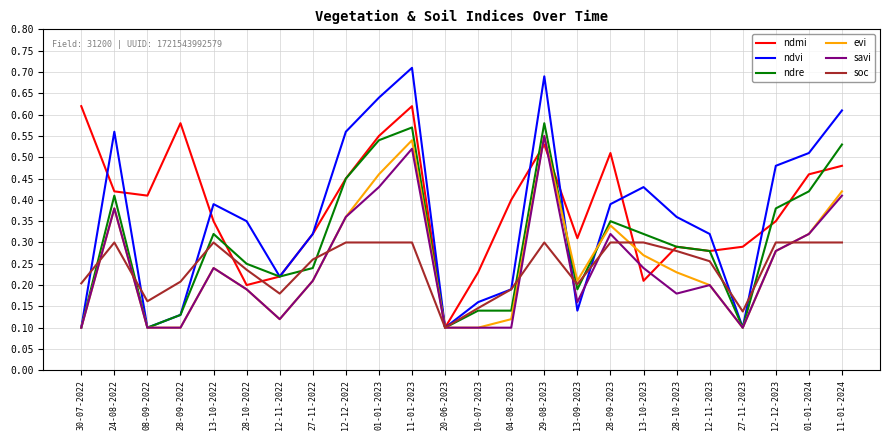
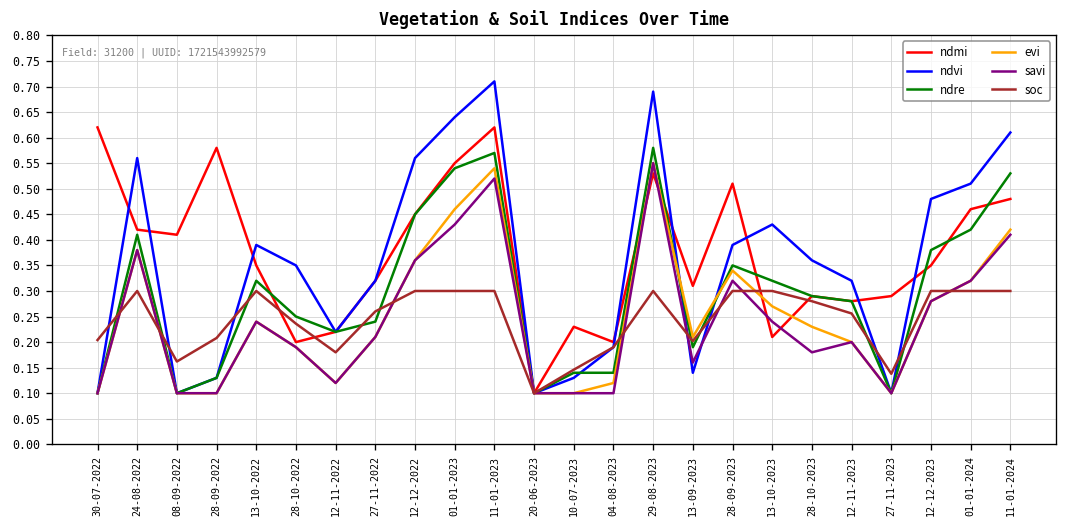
  {
    "ndmi": {
      "30-07-2022": 0.62,
      "24-08-2022": 0.42,
      "08-09-2022": 0.41,
      "28-09-2022": 0.58,
      "13-10-2022": 0.35,
      "28-10-2022": 0.2,
      "01-01-2023": 0.55,
      "11-01-2023": 0.62,
      "10-07-2023": 0.23,
-     "04-08-2023": 0.4,
+     "04-08-2023": 0.2,
      "29-08-2023": 0.53,
      "13-09-2023": 0.31,
      "28-09-2023": 0.51,
      "13-10-2023": 0.21,
      "27-11-2023": 0.29,
      "12-12-2023": 0.35,
      "01-01-2024": 0.46,
      "11-01-2024": 0.48
    },
    "ndvi": {
      "24-08-2022": 0.56,
      "13-10-2022": 0.39,
      "28-10-2022": 0.35,
      "12-12-2022": 0.56,
      "01-01-2023": 0.64,
      "11-01-2023": 0.71,
-     "10-07-2023": 0.16,
+     "10-07-2023": 0.13,
      "29-08-2023": 0.69,
      "13-09-2023": 0.14,
      "28-09-2023": 0.39,
      "13-10-2023": 0.43,
      "28-10-2023": 0.36,
      "12-11-2023": 0.32,
      "12-12-2023": 0.48,
      "01-01-2024": 0.51,
      "11-01-2024": 0.61
    },
    "ndre": {
      "24-08-2022": 0.41,
      "13-10-2022": 0.32,
      "28-10-2022": 0.25,
      "27-11-2022": 0.24,
      "01-01-2023": 0.54,
      "11-01-2023": 0.57,
      "04-08-2023": 0.14,
      "29-08-2023": 0.58,
      "13-09-2023": 0.19,
      "28-09-2023": 0.35,
      "13-10-2023": 0.32,
      "12-12-2023": 0.38,
      "01-01-2024": 0.42,
      "11-01-2024": 0.53
    },
    "evi": {
      "01-01-2023": 0.46,
      "11-01-2023": 0.54,
      "04-08-2023": 0.12,
      "13-09-2023": 0.21,
      "28-09-2023": 0.34,
      "13-10-2023": 0.27,
      "28-10-2023": 0.23,
      "11-01-2024": 0.42
    },
    "savi": {
      "01-01-2023": 0.43,
      "11-01-2023": 0.52,
      "04-08-2023": 0.10,
      "13-09-2023": 0.16,
      "28-09-2023": 0.32,
      "13-10-2023": 0.24,
      "28-10-2023": 0.18,
      "11-01-2024": 0.41
    },
    "soc": {
      "30-07-2022": 0.20,
      "24-08-2022": 0.30,
      "08-09-2022": 0.16,
      "28-09-2022": 0.21,
      "13-10-2022": 0.30,
      "28-10-2022": 0.24,
      "12-11-2022": 0.18,
      "27-11-2022": 0.26,
      "12-12-2022": 0.30,
      "01-01-2023": 0.30,
      "11-01-2023": 0.30,
      "29-08-2023": 0.30,
      "13-09-2023": 0.20,
      "28-09-2023": 0.30,
      "13-10-2023": 0.30,
      "28-10-2023": 0.28,
      "12-11-2023": 0.26,
      "27-11-2023": 0.14,
      "12-12-2023": 0.30,
      "01-01-2024": 0.30,
      "11-01-2024": 0.30
    }
  }
